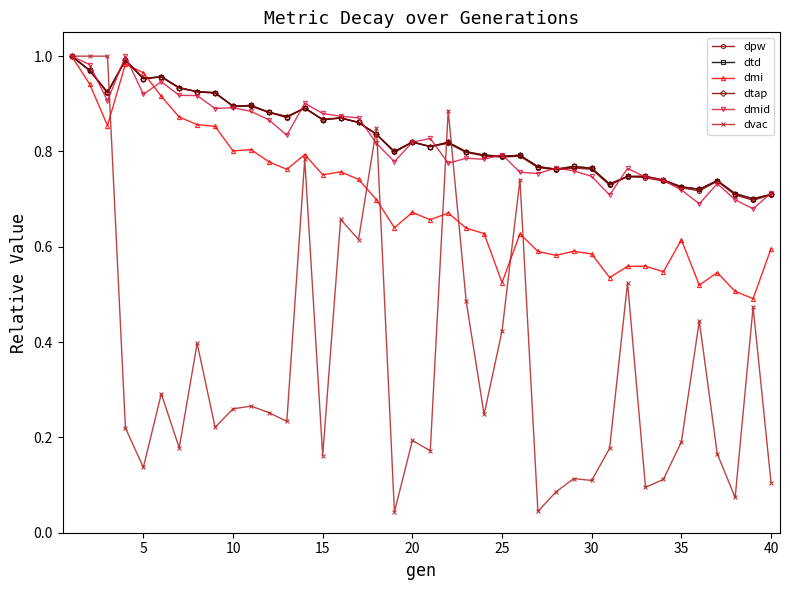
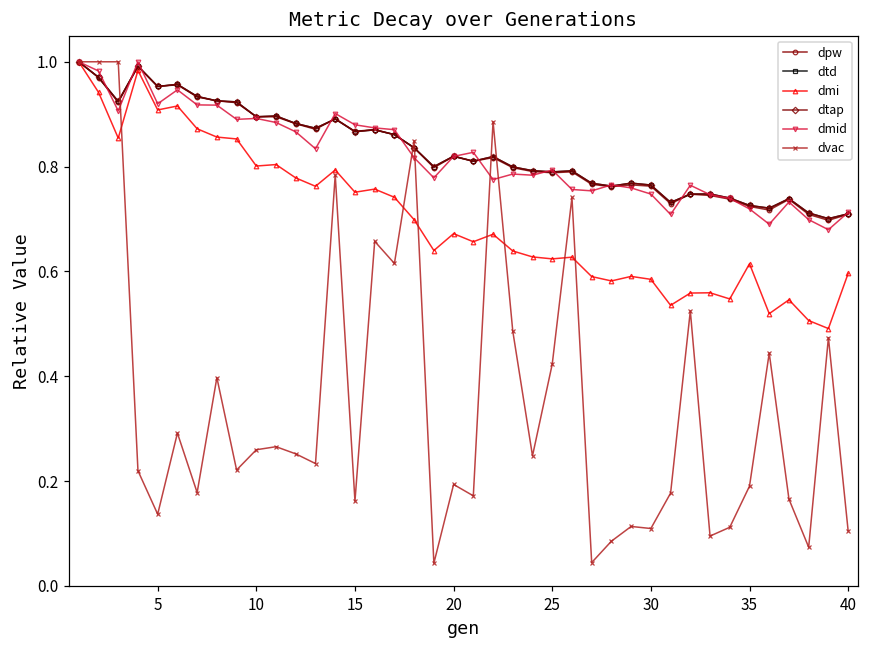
  {
    "dmi": {
-     "5": 0.97,
+     "5": 0.91,
      "10": 0.80,
      "15": 0.75,
      "20": 0.67,
-     "25": 0.52,
+     "25": 0.62,
      "30": 0.58,
      "35": 0.61,
      "40": 0.60
    }
  }
